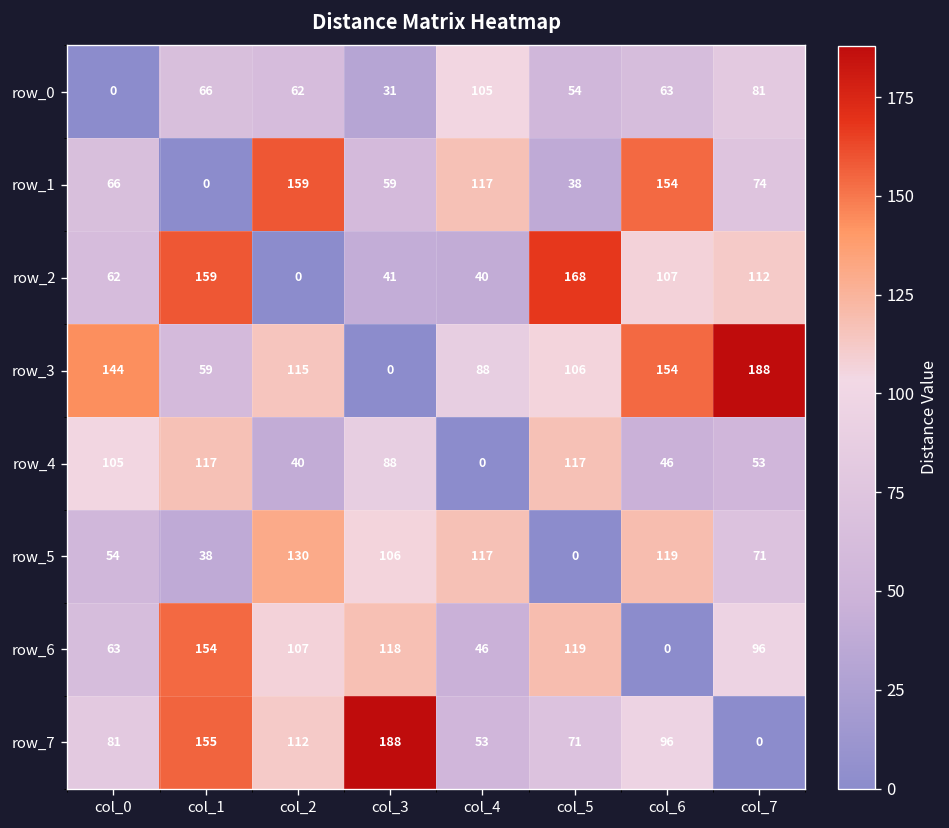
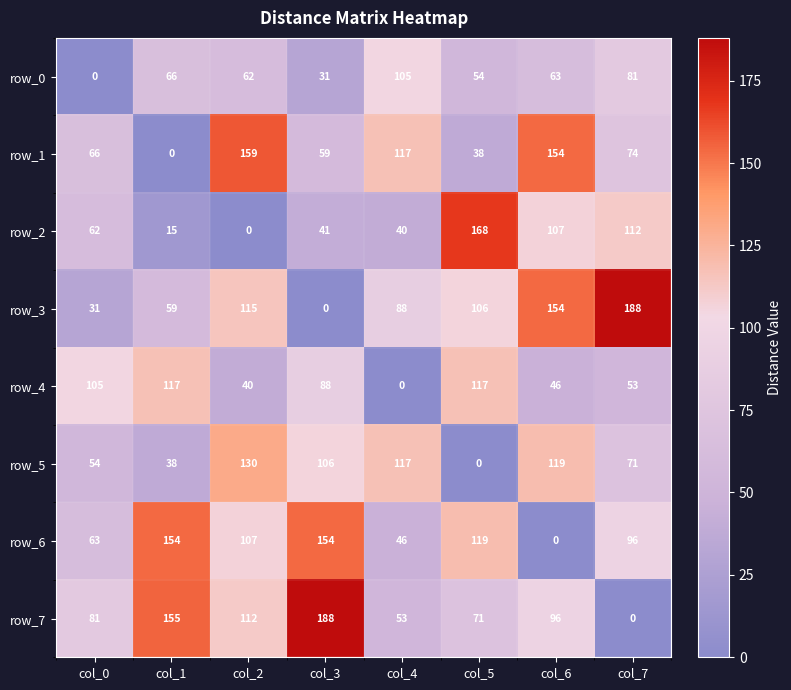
  {
    "row_0": {
      "col_0": 0,
      "col_1": 66,
      "col_2": 62,
      "col_3": 31,
      "col_5": 54,
      "col_6": 63,
      "col_7": 81
    },
    "row_1": {
      "col_0": 66,
      "col_1": 0,
      "col_2": 159,
      "col_3": 59,
      "col_4": 117,
      "col_5": 38,
      "col_6": 154,
      "col_7": 74
    },
    "row_2": {
      "col_0": 62,
-     "col_1": 159,
+     "col_1": 15,
      "col_2": 0,
      "col_3": 41,
      "col_4": 40,
      "col_5": 168,
      "col_7": 112
    },
    "row_3": {
-     "col_0": 144,
+     "col_0": 31,
      "col_1": 59,
      "col_2": 115,
      "col_3": 0,
      "col_4": 88,
      "col_6": 154,
      "col_7": 188
    },
    "row_4": {
      "col_1": 117,
      "col_2": 40,
      "col_3": 88,
      "col_4": 0,
      "col_5": 117,
      "col_6": 46,
      "col_7": 53
    },
    "row_5": {
      "col_0": 54,
      "col_1": 38,
      "col_2": 130,
      "col_4": 117,
      "col_5": 0,
      "col_6": 119,
      "col_7": 71
    },
    "row_6": {
      "col_0": 63,
      "col_1": 154,
-     "col_3": 118,
+     "col_3": 154,
      "col_4": 46,
      "col_5": 119,
      "col_6": 0
    },
    "row_7": {
      "col_0": 81,
      "col_1": 155,
      "col_2": 112,
      "col_3": 188,
      "col_4": 53,
      "col_5": 71,
      "col_7": 0
    }
  }
